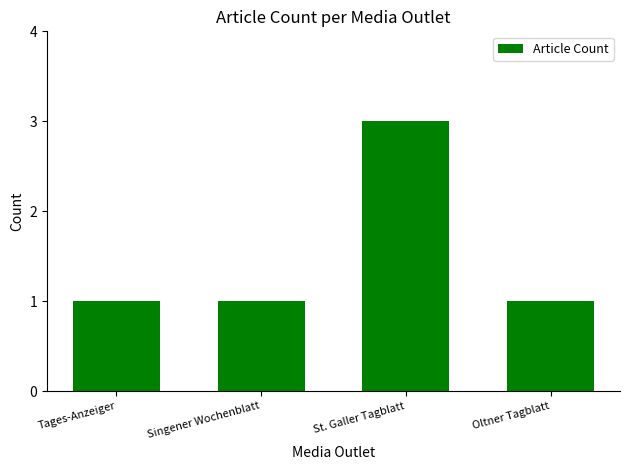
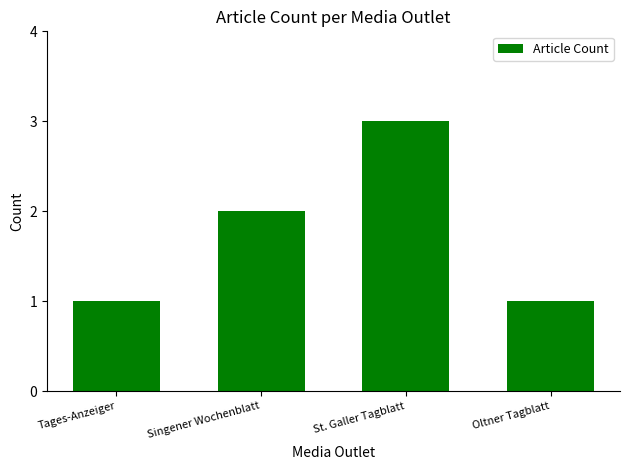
  {
    "Tages-Anzeiger": 1,
-   "Singener Wochenblatt": 1,
+   "Singener Wochenblatt": 2,
    "St. Galler Tagblatt": 3,
    "Oltner Tagblatt": 1
  }
